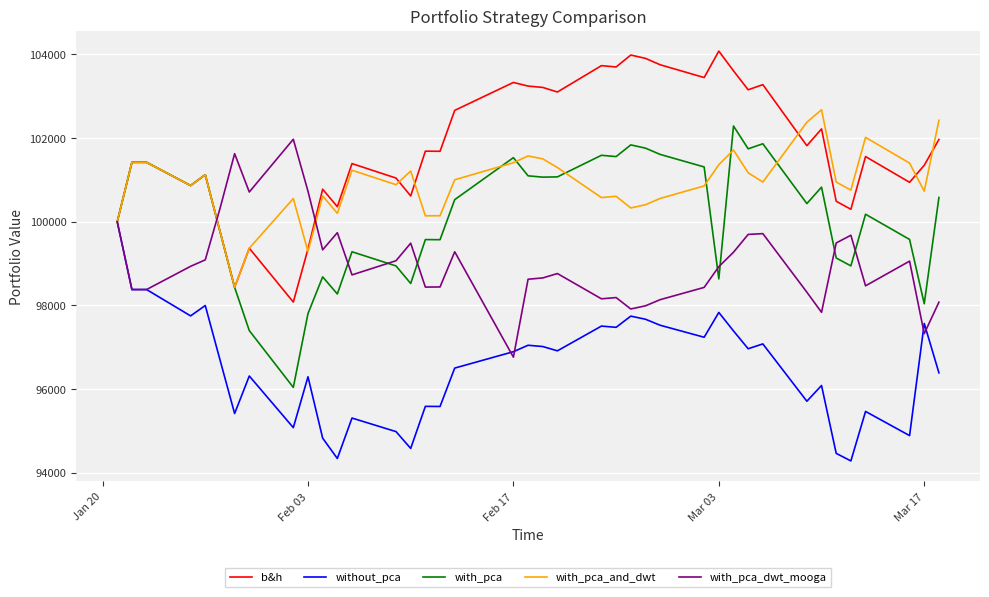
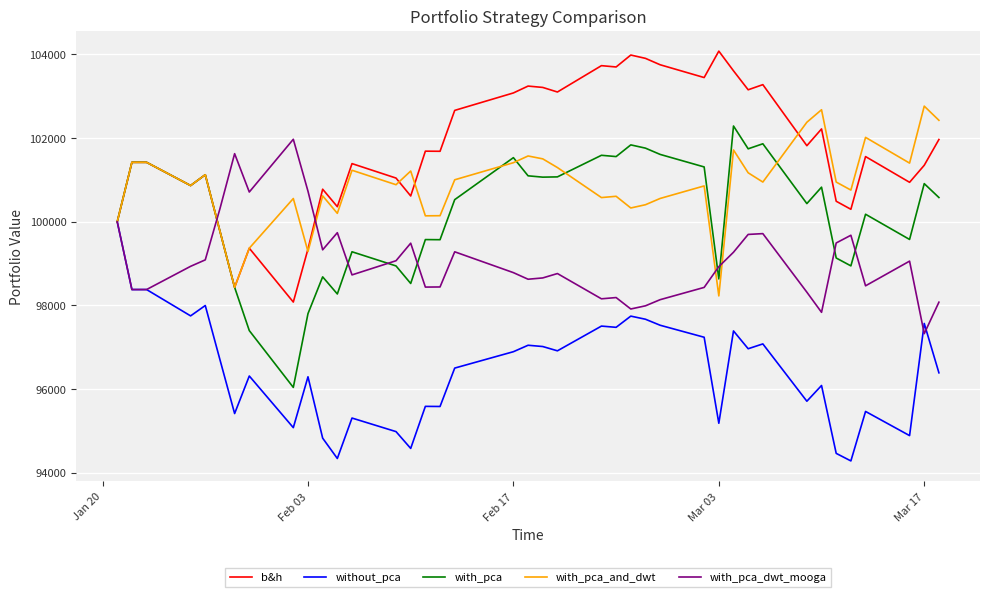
  {
    "b&h": {
-     "Feb 17": 103300,
+     "Feb 17": 103100,
      "Mar 03": 104100,
      "Mar 17": 101400
    },
    "without_pca": {
      "Feb 03": 96300,
      "Feb 17": 96900,
-     "Mar 03": 97800,
+     "Mar 03": 95200,
      "Mar 17": 97600
    },
    "with_pca": {
      "Feb 03": 97800,
      "Feb 17": 101500,
      "Mar 03": 98600,
-     "Mar 17": 98000
+     "Mar 17": 100900
    },
    "with_pca_and_dwt": {
      "Feb 17": 101400,
-     "Mar 03": 101400,
-     "Mar 17": 100700
+     "Mar 03": 98200,
+     "Mar 17": 102800
    },
    "with_pca_dwt_mooga": {
      "Feb 03": 100700,
-     "Feb 17": 96800,
+     "Feb 17": 98800,
      "Mar 03": 98900,
      "Mar 17": 97300
    }
  }
